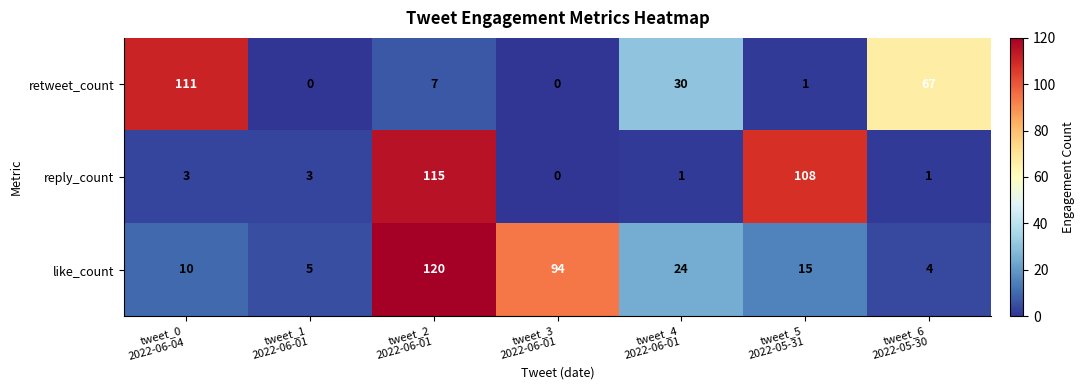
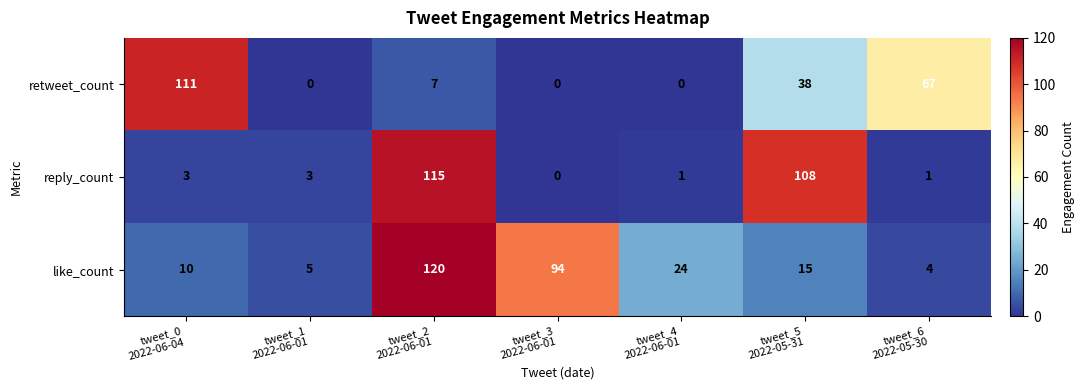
  {
    "retweet_count": {
      "tweet_0 2022-06-04": 111,
      "tweet_1 2022-06-01": 0,
      "tweet_2 2022-06-01": 7,
      "tweet_3 2022-06-01": 0,
-     "tweet_4 2022-06-01": 30,
-     "tweet_5 2022-05-31": 1,
+     "tweet_4 2022-06-01": 0,
+     "tweet_5 2022-05-31": 38,
      "tweet_6 2022-05-30": 67
    },
    "reply_count": {
      "tweet_0 2022-06-04": 3,
      "tweet_1 2022-06-01": 3,
      "tweet_2 2022-06-01": 115,
      "tweet_3 2022-06-01": 0,
      "tweet_4 2022-06-01": 1,
      "tweet_5 2022-05-31": 108,
      "tweet_6 2022-05-30": 1
    },
    "like_count": {
      "tweet_0 2022-06-04": 10,
      "tweet_1 2022-06-01": 5,
      "tweet_2 2022-06-01": 120,
      "tweet_3 2022-06-01": 94,
      "tweet_4 2022-06-01": 24,
      "tweet_5 2022-05-31": 15,
      "tweet_6 2022-05-30": 4
    }
  }
